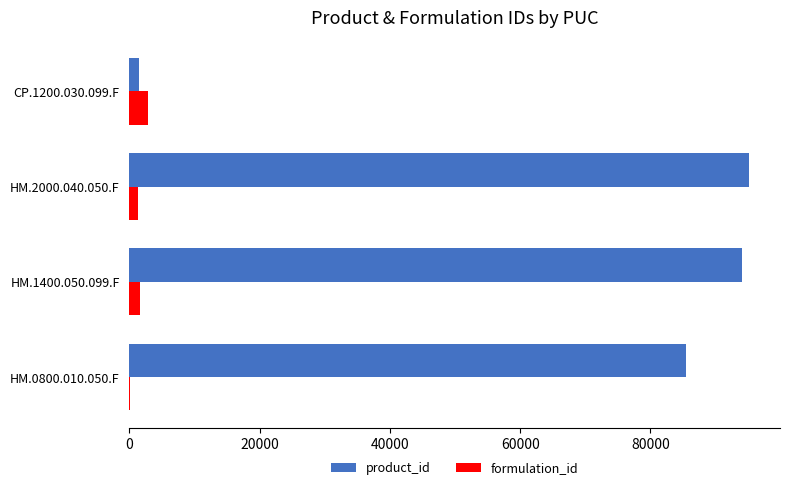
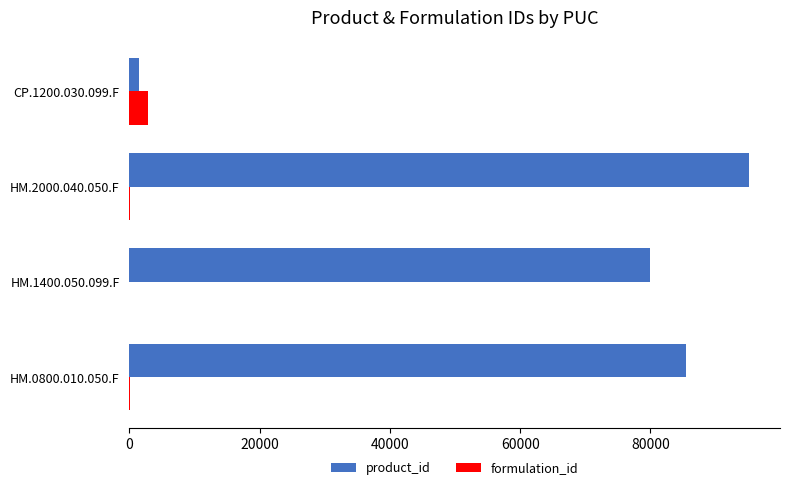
  {
    "product_id": {
      "CP.1200.030.099.F": 1000,
      "HM.2000.040.050.F": 95000,
-     "HM.1400.050.099.F": 94000,
+     "HM.1400.050.099.F": 80000,
      "HM.0800.010.050.F": 85000
    },
    "formulation_id": {
      "CP.1200.030.099.F": 3000,
-     "HM.2000.040.050.F": 1000,
-     "HM.1400.050.099.F": 2000
+     "HM.2000.040.050.F": 0,
+     "HM.1400.050.099.F": 0
    }
  }
